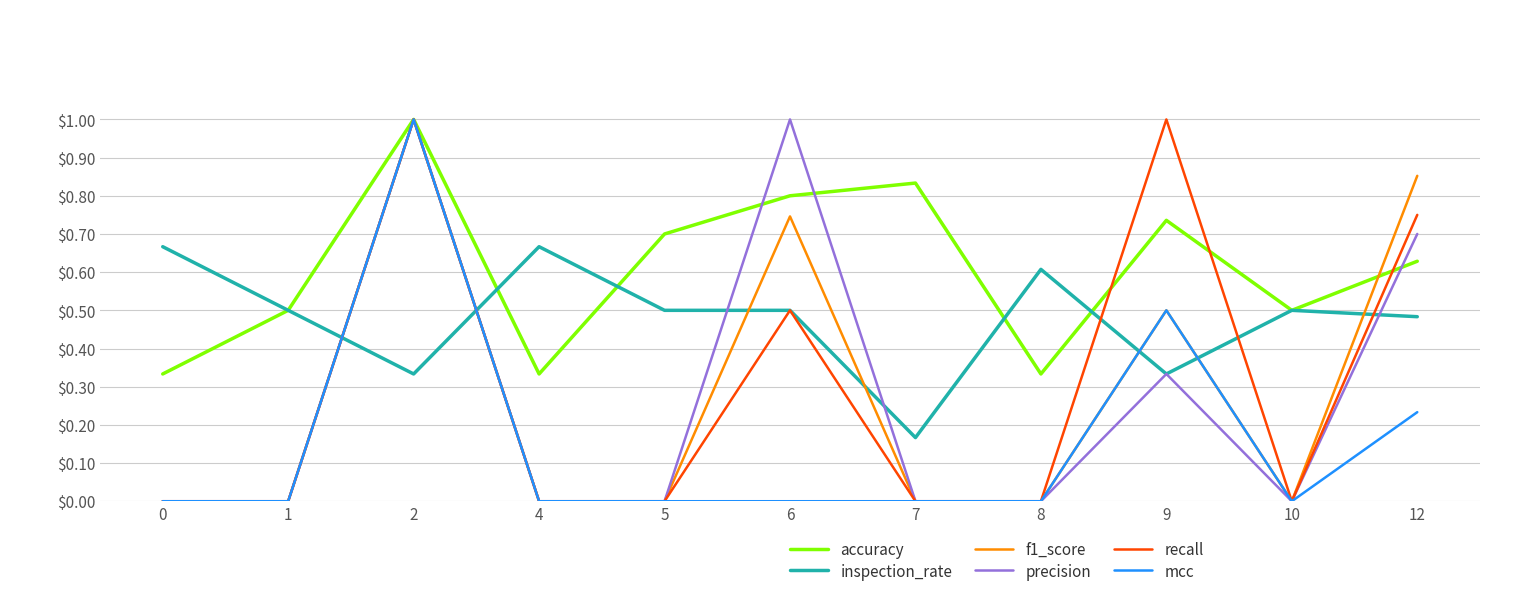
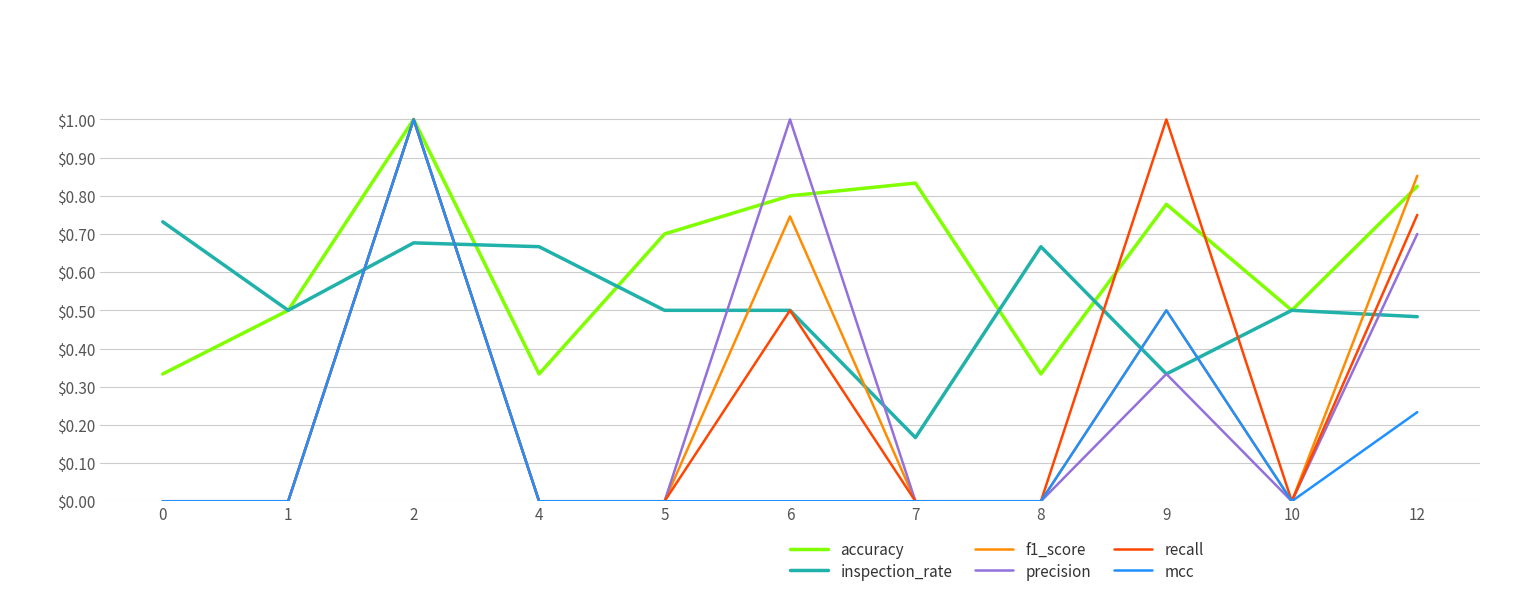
  {
    "accuracy": {
      "0": "$0.33",
      "4": "$0.33",
      "5": "$0.70",
      "6": "$0.80",
      "7": "$0.83",
      "8": "$0.33",
-     "9": "$0.74",
-     "12": "$0.63"
+     "9": "$0.78",
+     "12": "$0.82"
    },
    "inspection_rate": {
-     "0": "$0.67",
-     "2": "$0.33",
+     "0": "$0.73",
+     "2": "$0.68",
      "4": "$0.67",
      "5": "$0.50",
      "7": "$0.17",
-     "8": "$0.61",
+     "8": "$0.67",
      "12": "$0.48"
    },
    "f1_score": {
      "6": "$0.75",
      "12": "$0.85"
    },
    "precision": {
      "6": "$1.00",
      "12": "$0.70"
    },
    "recall": {
      "9": "$1.00",
      "12": "$0.75"
    },
    "mcc": {
      "6": "$0.00",
      "12": "$0.23"
    }
  }
